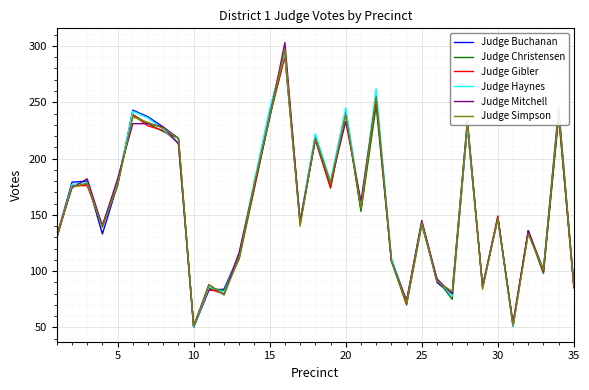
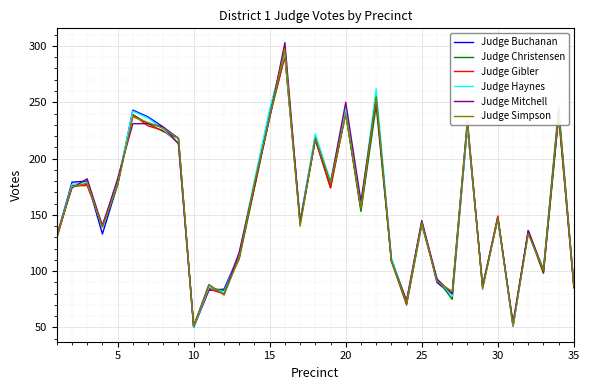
  {
    "Judge Haynes": {
      "20": 245
    },
    "Judge Mitchell": {
      "5": 182,
-     "20": 233
+     "20": 250
    }
  }
